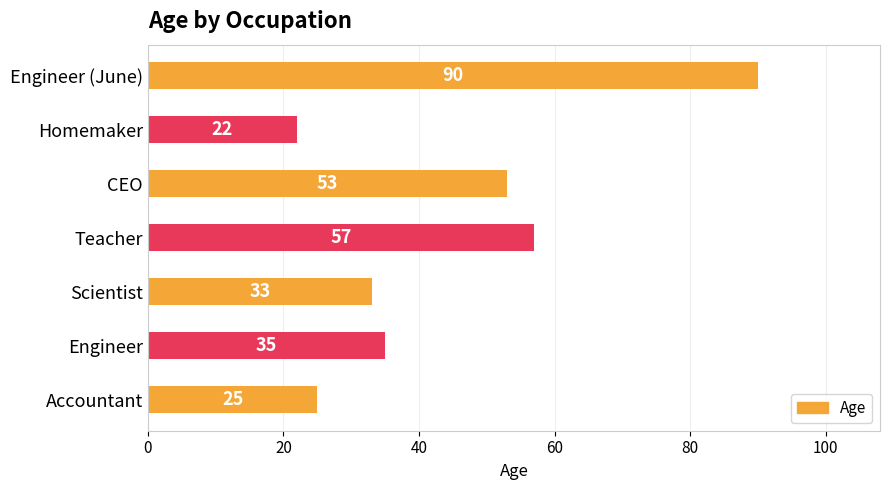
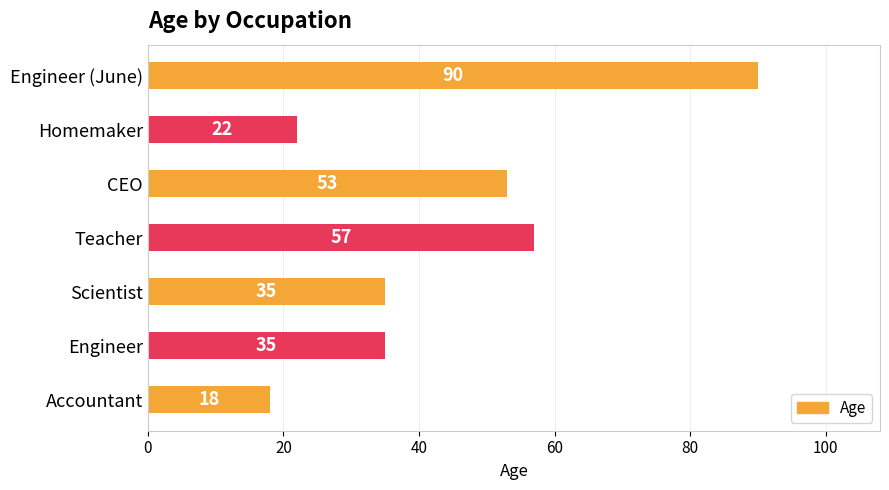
  {
    "Engineer (June)": 90,
    "Homemaker": 22,
    "CEO": 53,
    "Teacher": 57,
-   "Scientist": 33,
+   "Scientist": 35,
    "Engineer": 35,
-   "Accountant": 25
+   "Accountant": 18
  }
